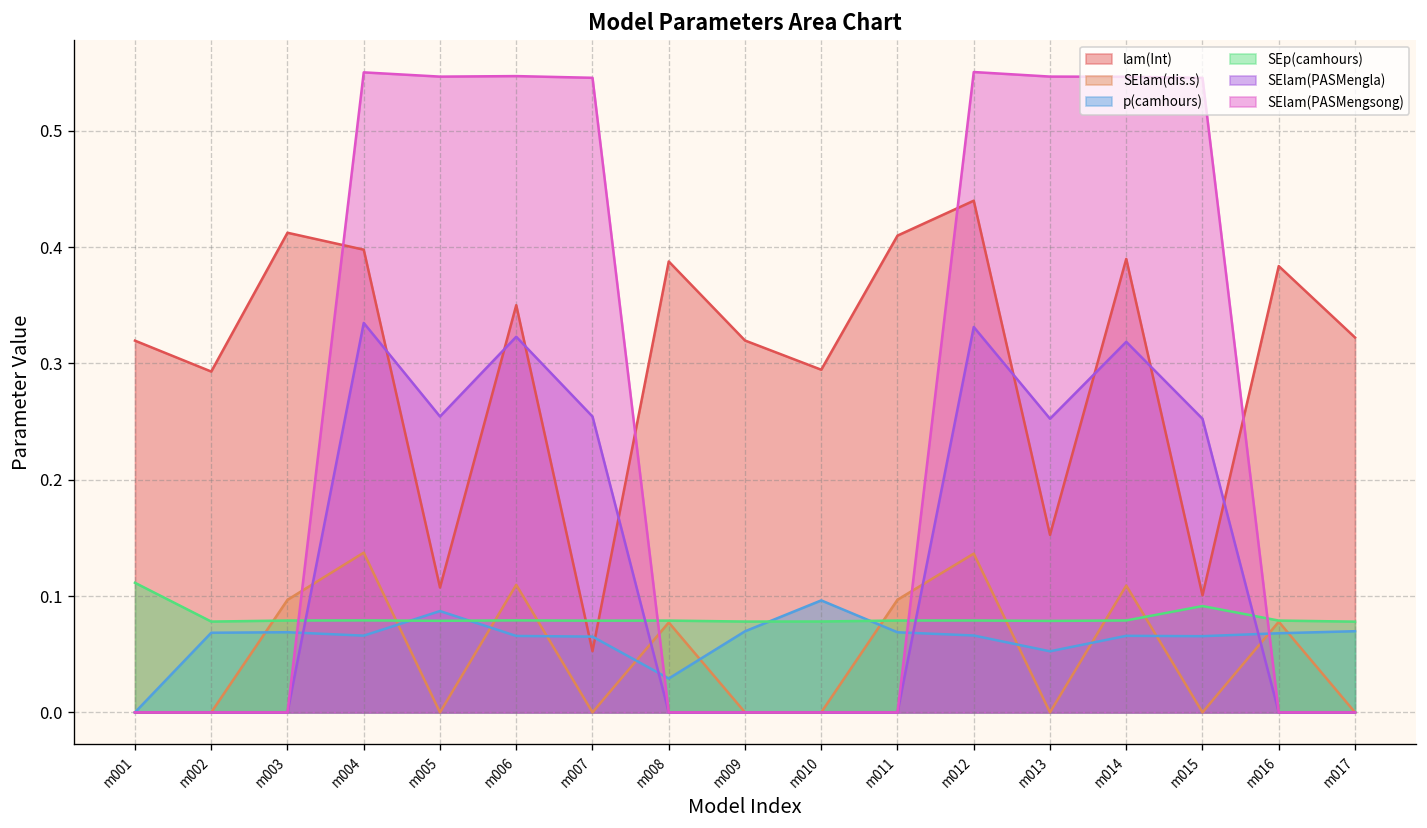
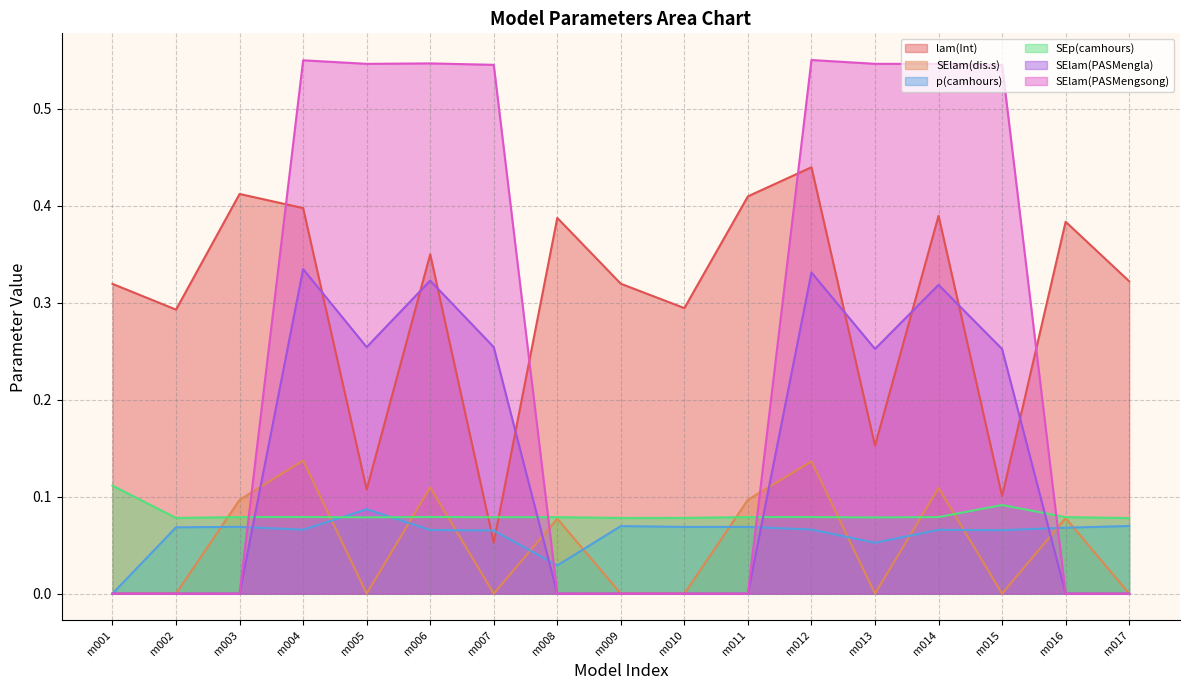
  {
    "p(camhours)": {
      "m002": 0.07,
      "m003": 0.07,
      "m004": 0.07,
      "m005": 0.09,
      "m006": 0.07,
      "m007": 0.07,
      "m008": 0.03,
      "m009": 0.07,
-     "m010": 0.10,
+     "m010": 0.07,
      "m011": 0.07,
      "m012": 0.07,
      "m013": 0.05,
      "m014": 0.07,
      "m015": 0.07,
      "m016": 0.07,
      "m017": 0.07
    },
    "SEp(camhours)": {
      "m001": 0.11,
      "m002": 0.08,
      "m003": 0.08,
      "m004": 0.08,
      "m005": 0.08,
      "m006": 0.08,
      "m007": 0.08,
      "m009": 0.08,
      "m010": 0.08,
      "m011": 0.08,
      "m012": 0.08,
      "m013": 0.08,
      "m014": 0.08,
      "m015": 0.09,
      "m017": 0.08
    }
  }
